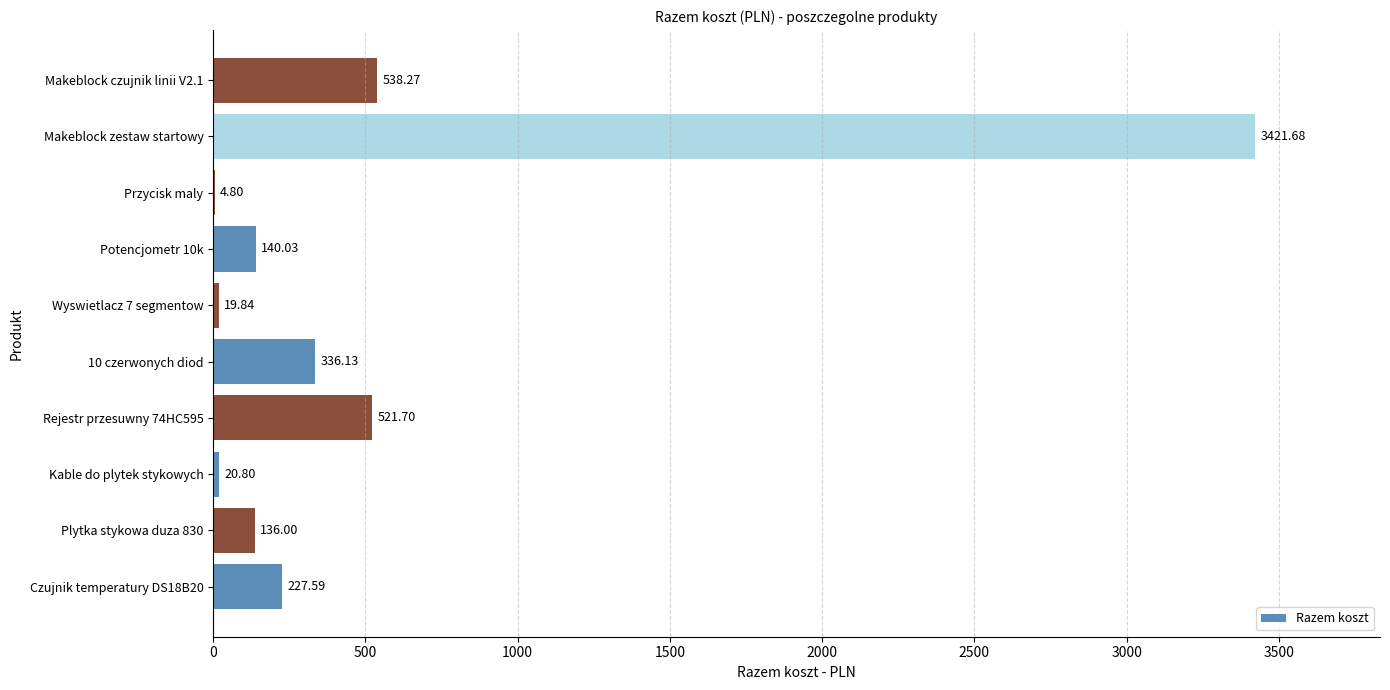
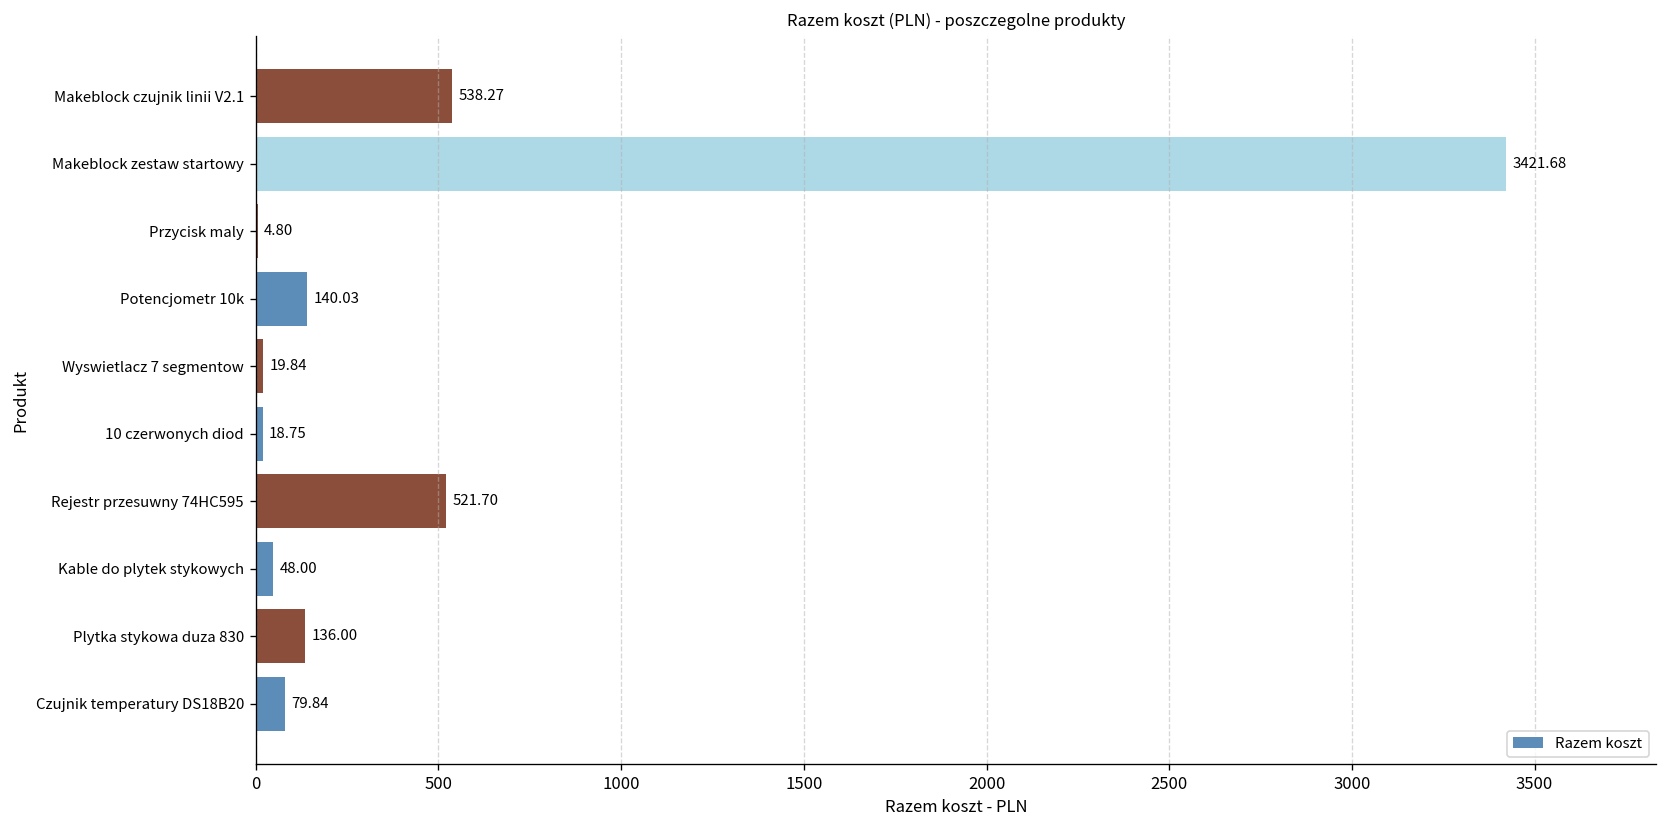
  {
    "Makeblock czujnik linii V2.1": 538.27,
    "Makeblock zestaw startowy": 3421.68,
    "Przycisk maly": 4.80,
    "Potencjometr 10k": 140.03,
    "Wyswietlacz 7 segmentow": 19.84,
-   "10 czerwonych diod": 336.13,
+   "10 czerwonych diod": 18.75,
    "Rejestr przesuwny 74HC595": 521.70,
-   "Kable do plytek stykowych": 20.80,
+   "Kable do plytek stykowych": 48.00,
    "Plytka stykowa duza 830": 136.00,
-   "Czujnik temperatury DS18B20": 227.59
+   "Czujnik temperatury DS18B20": 79.84
  }
